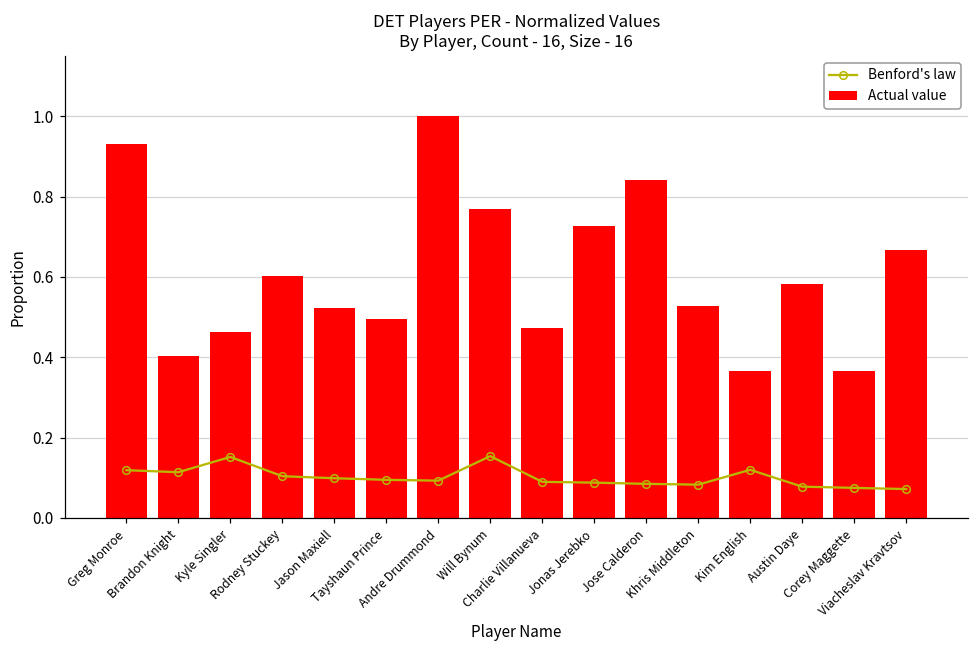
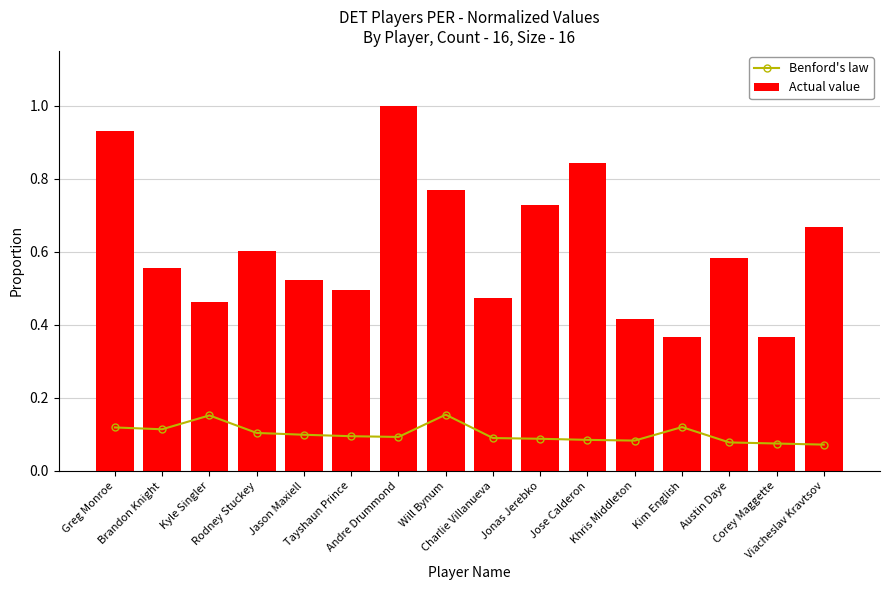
  {
    "Benford's law": {
      "Greg Monroe": 0.12,
      "Brandon Knight": 0.11,
      "Kyle Singler": 0.15,
      "Rodney Stuckey": 0.10,
      "Jason Maxiell": 0.10,
      "Tayshaun Prince": 0.10,
      "Andre Drummond": 0.09,
      "Will Bynum": 0.15,
      "Charlie Villanueva": 0.09,
      "Jonas Jerebko": 0.09,
      "Jose Calderon": 0.09,
      "Khris Middleton": 0.08,
      "Kim English": 0.12,
      "Austin Daye": 0.08,
      "Corey Maggette": 0.08,
      "Viacheslav Kravtsov": 0.07
    },
    "Actual value": {
      "Greg Monroe": 0.93,
-     "Brandon Knight": 0.40,
+     "Brandon Knight": 0.56,
      "Kyle Singler": 0.46,
      "Rodney Stuckey": 0.60,
      "Jason Maxiell": 0.52,
      "Tayshaun Prince": 0.50,
      "Andre Drummond": 1.00,
      "Will Bynum": 0.77,
      "Charlie Villanueva": 0.47,
      "Jonas Jerebko": 0.73,
      "Jose Calderon": 0.84,
-     "Khris Middleton": 0.53,
+     "Khris Middleton": 0.42,
      "Kim English": 0.37,
      "Austin Daye": 0.58,
      "Corey Maggette": 0.37,
      "Viacheslav Kravtsov": 0.67
    }
  }
